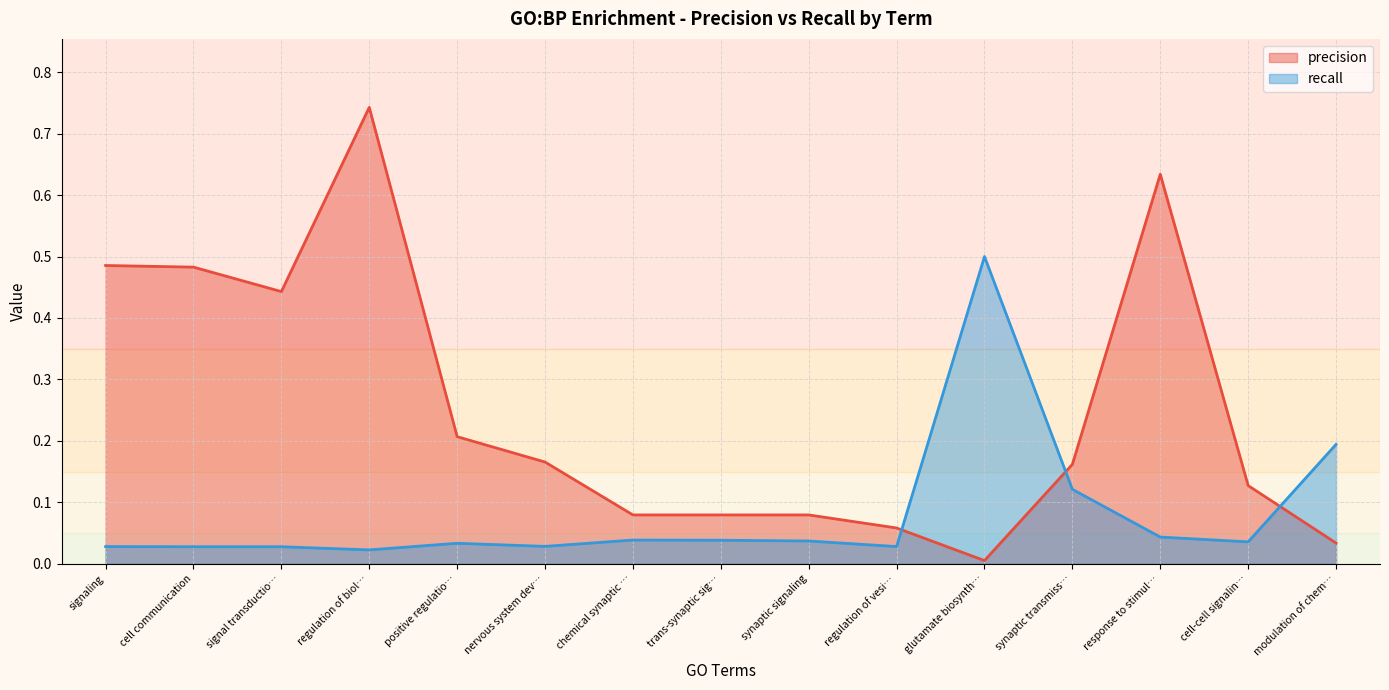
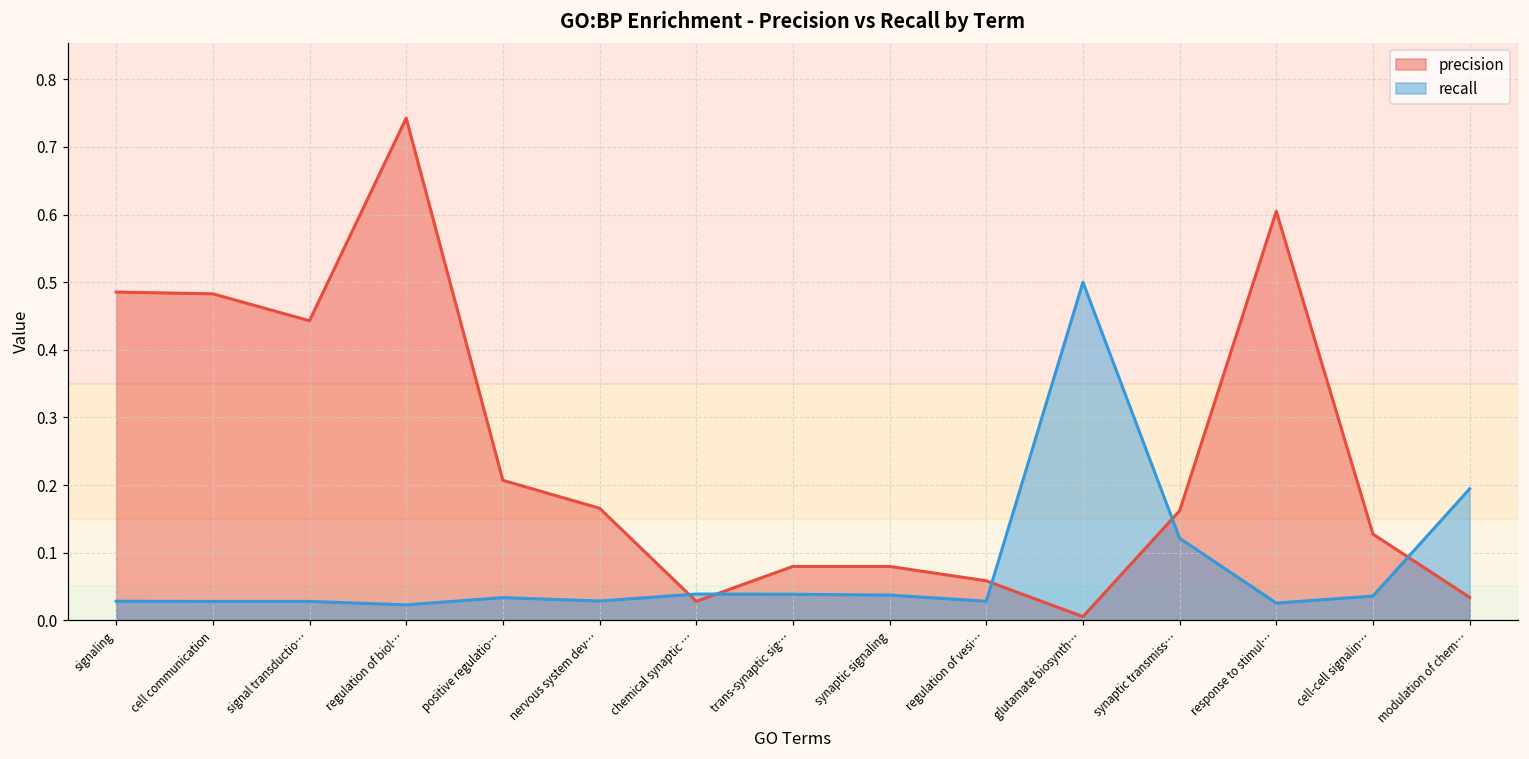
  {
    "precision": {
      "signaling": 0.49,
      "cell communication": 0.48,
      "signal transductio…": 0.44,
      "regulation of biol…": 0.74,
      "positive regulatio…": 0.21,
      "nervous system dev…": 0.17,
-     "chemical synaptic …": 0.08,
+     "chemical synaptic …": 0.03,
      "trans-synaptic sig…": 0.08,
      "synaptic signaling": 0.08,
      "regulation of vesi…": 0.06,
      "glutamate biosynth…": 0.01,
      "synaptic transmiss…": 0.16,
-     "response to stimul…": 0.63,
+     "response to stimul…": 0.60,
      "cell-cell signalin…": 0.13,
      "modulation of chem…": 0.03
    },
    "recall": {
      "signaling": 0.03,
      "cell communication": 0.03,
      "signal transductio…": 0.03,
      "regulation of biol…": 0.02,
      "positive regulatio…": 0.03,
      "nervous system dev…": 0.03,
      "chemical synaptic …": 0.04,
      "trans-synaptic sig…": 0.04,
      "synaptic signaling": 0.04,
      "regulation of vesi…": 0.03,
      "glutamate biosynth…": 0.50,
      "synaptic transmiss…": 0.12,
-     "response to stimul…": 0.04,
+     "response to stimul…": 0.03,
      "cell-cell signalin…": 0.04,
      "modulation of chem…": 0.19
    }
  }
